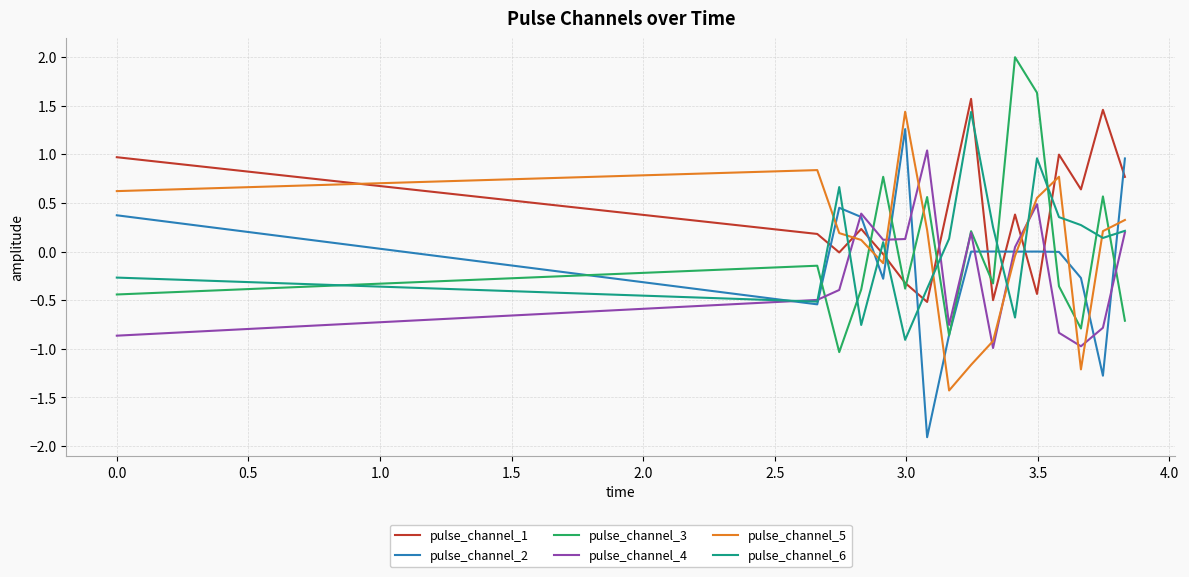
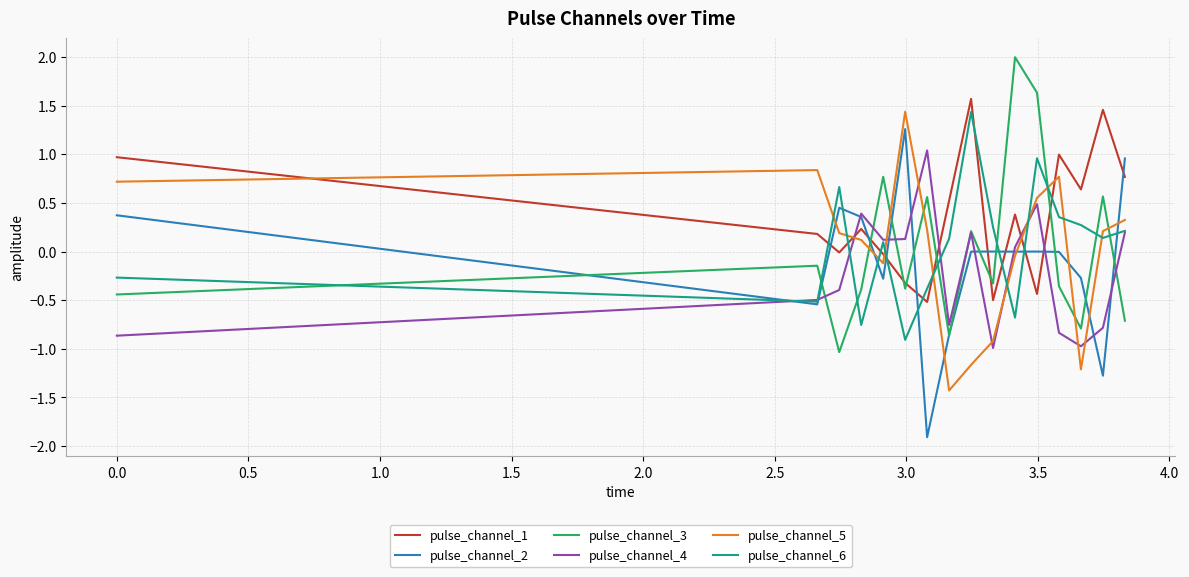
  {
    "pulse_channel_1": {
      "0.0": 1.0
    },
    "pulse_channel_2": {
      "0.0": 0.4
    },
    "pulse_channel_4": {
      "0.0": -0.9
    },
    "pulse_channel_5": {
-     "0.0": 0.6
+     "0.0": 0.7
    }
  }
